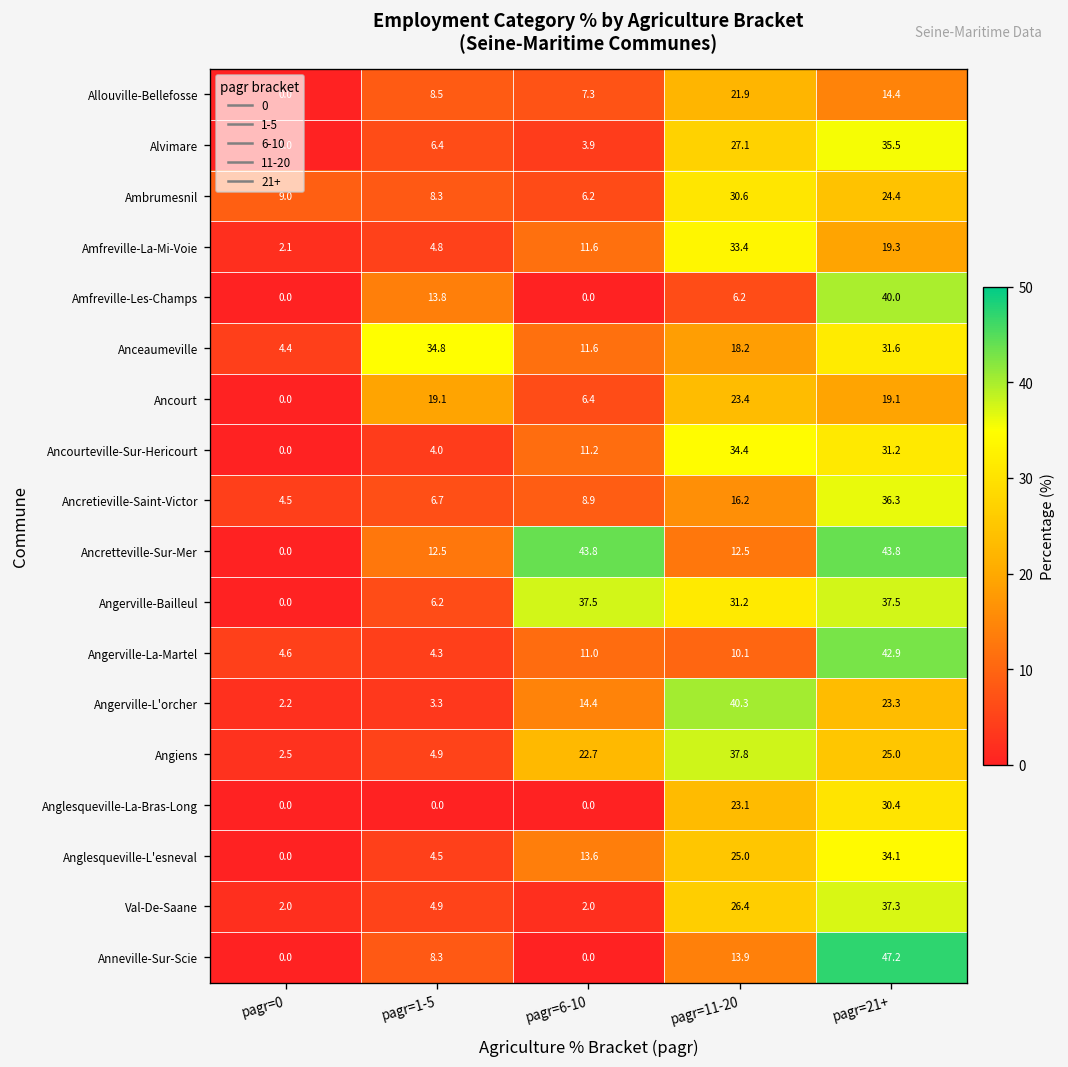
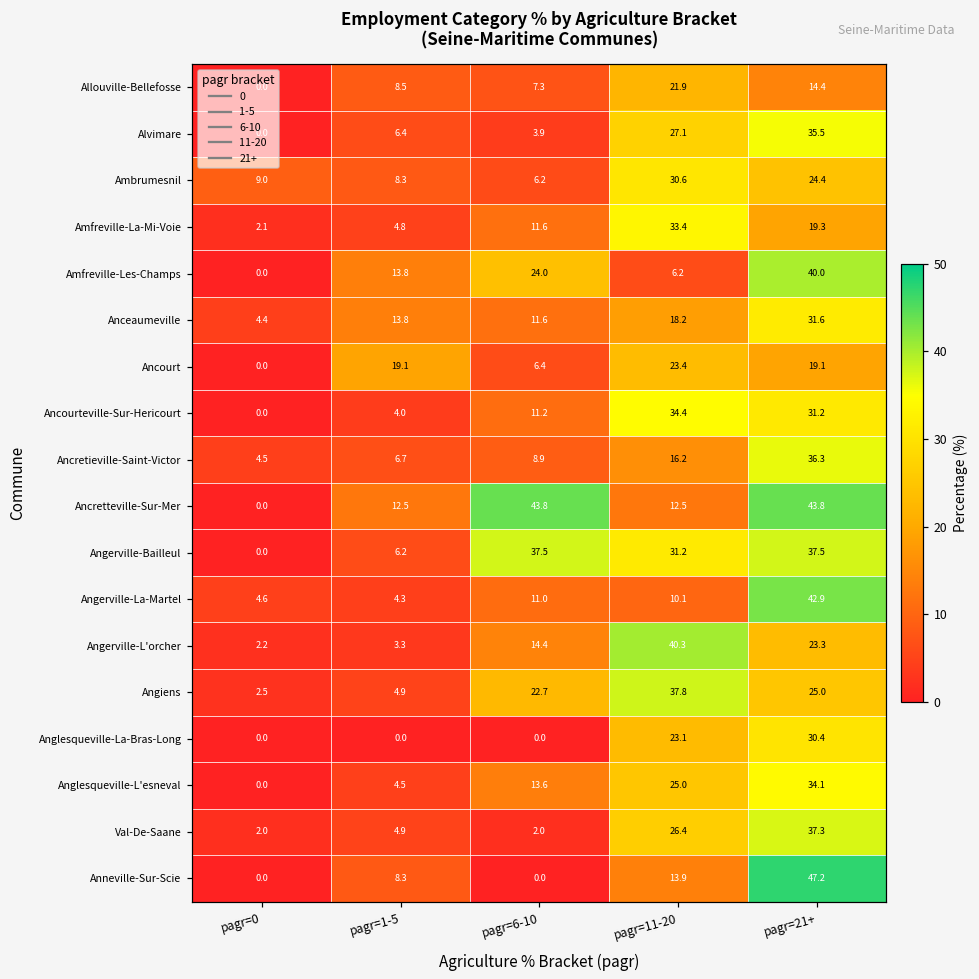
  {
    "Allouville-Bellefosse": {
      "pagr=1-5": 8.5,
      "pagr=6-10": 7.3,
      "pagr=11-20": 21.9,
      "pagr=21+": 14.4
    },
    "Alvimare": {
      "pagr=1-5": 6.4,
      "pagr=6-10": 3.9,
      "pagr=11-20": 27.1,
      "pagr=21+": 35.5
    },
    "Ambrumesnil": {
      "pagr=0": 9.0,
      "pagr=1-5": 8.3,
      "pagr=6-10": 6.2,
      "pagr=11-20": 30.6,
      "pagr=21+": 24.4
    },
    "Amfreville-La-Mi-Voie": {
      "pagr=0": 2.1,
      "pagr=1-5": 4.8,
      "pagr=6-10": 11.6,
      "pagr=11-20": 33.4,
      "pagr=21+": 19.3
    },
    "Amfreville-Les-Champs": {
      "pagr=0": 0.0,
      "pagr=1-5": 13.8,
-     "pagr=6-10": 0.0,
+     "pagr=6-10": 24.0,
      "pagr=11-20": 6.2,
      "pagr=21+": 40.0
    },
    "Anceaumeville": {
      "pagr=0": 4.4,
-     "pagr=1-5": 34.8,
+     "pagr=1-5": 13.8,
      "pagr=6-10": 11.6,
      "pagr=11-20": 18.2,
      "pagr=21+": 31.6
    },
    "Ancourt": {
      "pagr=0": 0.0,
      "pagr=1-5": 19.1,
      "pagr=6-10": 6.4,
      "pagr=11-20": 23.4,
      "pagr=21+": 19.1
    },
    "Ancourteville-Sur-Hericourt": {
      "pagr=0": 0.0,
      "pagr=1-5": 4.0,
      "pagr=6-10": 11.2,
      "pagr=11-20": 34.4,
      "pagr=21+": 31.2
    },
    "Ancretieville-Saint-Victor": {
      "pagr=0": 4.5,
      "pagr=1-5": 6.7,
      "pagr=6-10": 8.9,
      "pagr=11-20": 16.2,
      "pagr=21+": 36.3
    },
    "Ancretteville-Sur-Mer": {
      "pagr=0": 0.0,
      "pagr=1-5": 12.5,
      "pagr=6-10": 43.8,
      "pagr=11-20": 12.5,
      "pagr=21+": 43.8
    },
    "Angerville-Bailleul": {
      "pagr=0": 0.0,
      "pagr=1-5": 6.2,
      "pagr=6-10": 37.5,
      "pagr=11-20": 31.2,
      "pagr=21+": 37.5
    },
    "Angerville-La-Martel": {
      "pagr=0": 4.6,
      "pagr=1-5": 4.3,
      "pagr=6-10": 11.0,
      "pagr=11-20": 10.1,
      "pagr=21+": 42.9
    },
    "Angerville-L'orcher": {
      "pagr=0": 2.2,
      "pagr=1-5": 3.3,
      "pagr=6-10": 14.4,
      "pagr=11-20": 40.3,
      "pagr=21+": 23.3
    },
    "Angiens": {
      "pagr=0": 2.5,
      "pagr=1-5": 4.9,
      "pagr=6-10": 22.7,
      "pagr=11-20": 37.8,
      "pagr=21+": 25.0
    },
    "Anglesqueville-La-Bras-Long": {
      "pagr=0": 0.0,
      "pagr=1-5": 0.0,
      "pagr=6-10": 0.0,
      "pagr=11-20": 23.1,
      "pagr=21+": 30.4
    },
    "Anglesqueville-L'esneval": {
      "pagr=0": 0.0,
      "pagr=1-5": 4.5,
      "pagr=6-10": 13.6,
      "pagr=11-20": 25.0,
      "pagr=21+": 34.1
    },
    "Val-De-Saane": {
      "pagr=0": 2.0,
      "pagr=1-5": 4.9,
      "pagr=6-10": 2.0,
      "pagr=11-20": 26.4,
      "pagr=21+": 37.3
    },
    "Anneville-Sur-Scie": {
      "pagr=0": 0.0,
      "pagr=1-5": 8.3,
      "pagr=6-10": 0.0,
      "pagr=11-20": 13.9,
      "pagr=21+": 47.2
    }
  }
